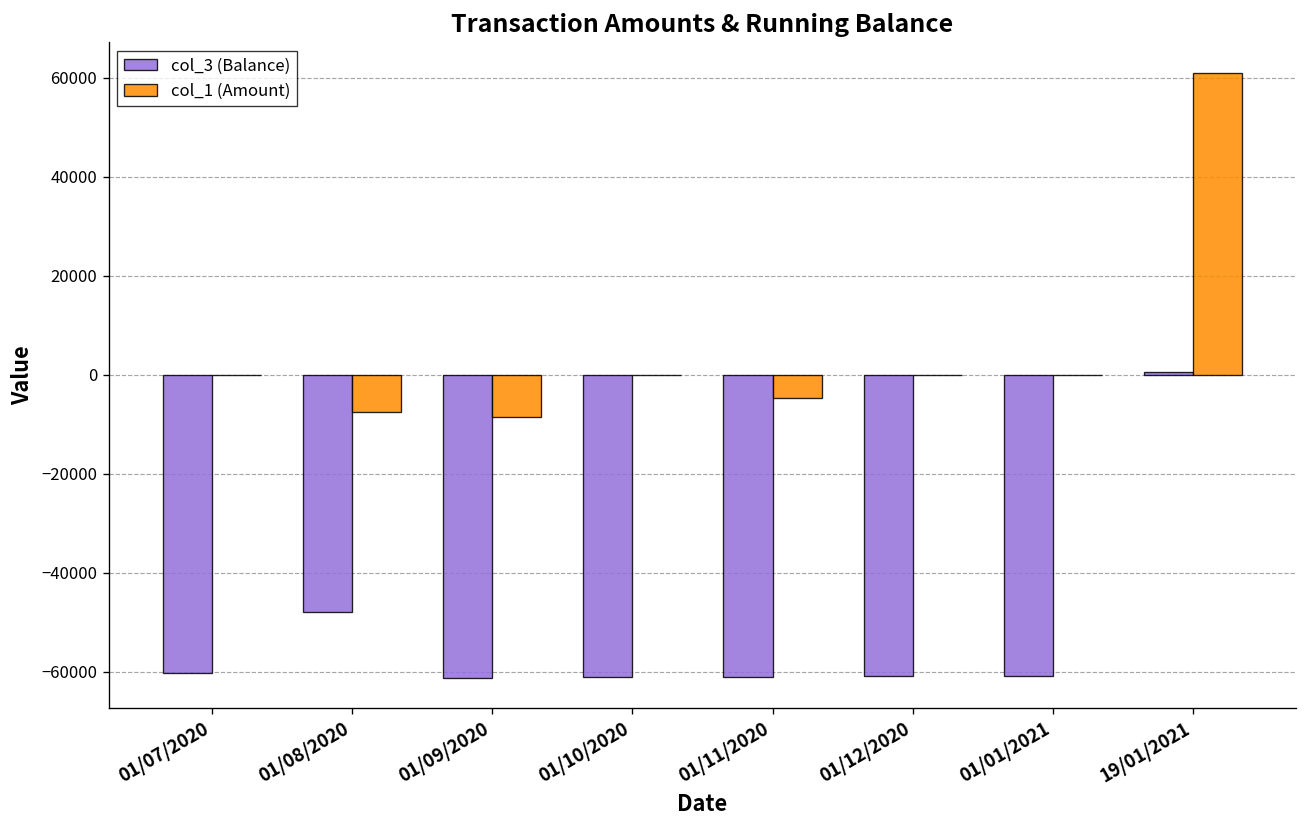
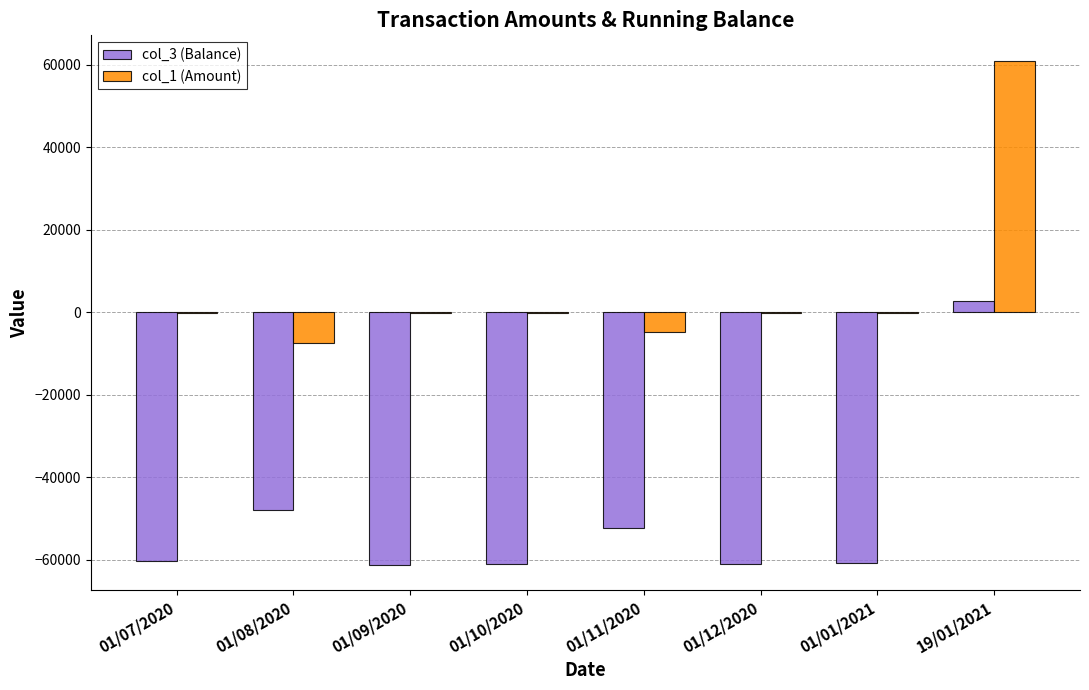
  {
    "col_3 (Balance)": {
      "01/07/2020": -60000,
      "01/08/2020": -48000,
      "01/09/2020": -61000,
      "01/10/2020": -61000,
-     "01/11/2020": -61000,
+     "01/11/2020": -52000,
      "01/12/2020": -61000,
      "01/01/2021": -61000,
-     "19/01/2021": 0
+     "19/01/2021": 3000
    },
    "col_1 (Amount)": {
      "01/08/2020": -8000,
-     "01/09/2020": -9000,
+     "01/09/2020": 0,
      "01/11/2020": -5000,
      "19/01/2021": 61000
    }
  }
